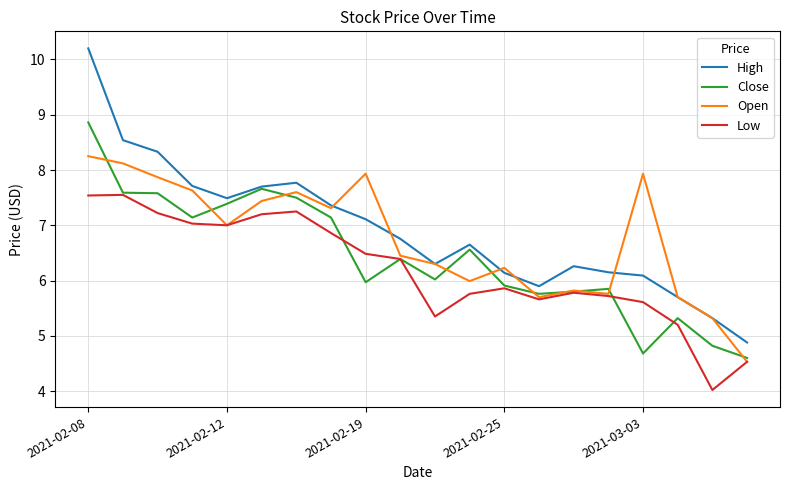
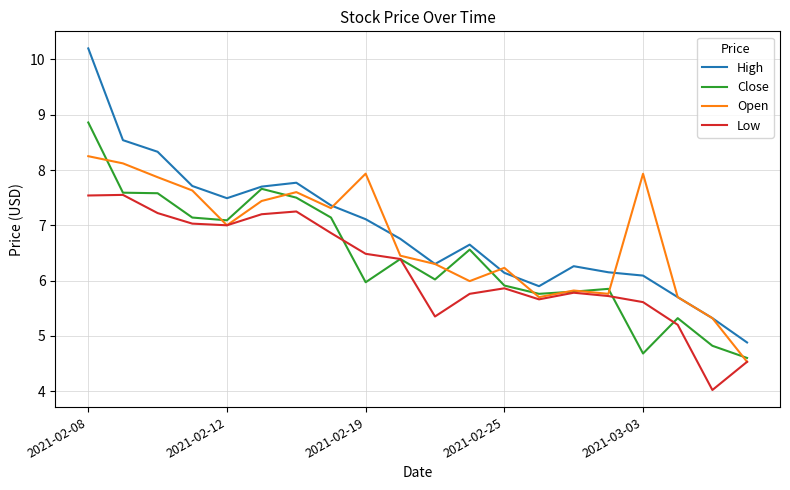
  {
    "High": {
      "2021-02-08": 10.2,
      "2021-02-12": 7.5,
      "2021-02-19": 7.1,
      "2021-02-25": 6.1,
      "2021-03-03": 6.1
    },
    "Close": {
      "2021-02-08": 8.9,
-     "2021-02-12": 7.4,
+     "2021-02-12": 7.1,
      "2021-02-19": 6.0,
      "2021-02-25": 5.9,
      "2021-03-03": 4.7
    },
    "Open": {
      "2021-02-08": 8.3,
      "2021-02-19": 7.9,
      "2021-02-25": 6.2,
      "2021-03-03": 7.9
    },
    "Low": {
      "2021-02-08": 7.5,
      "2021-02-19": 6.5,
      "2021-02-25": 5.9,
      "2021-03-03": 5.6
    }
  }
